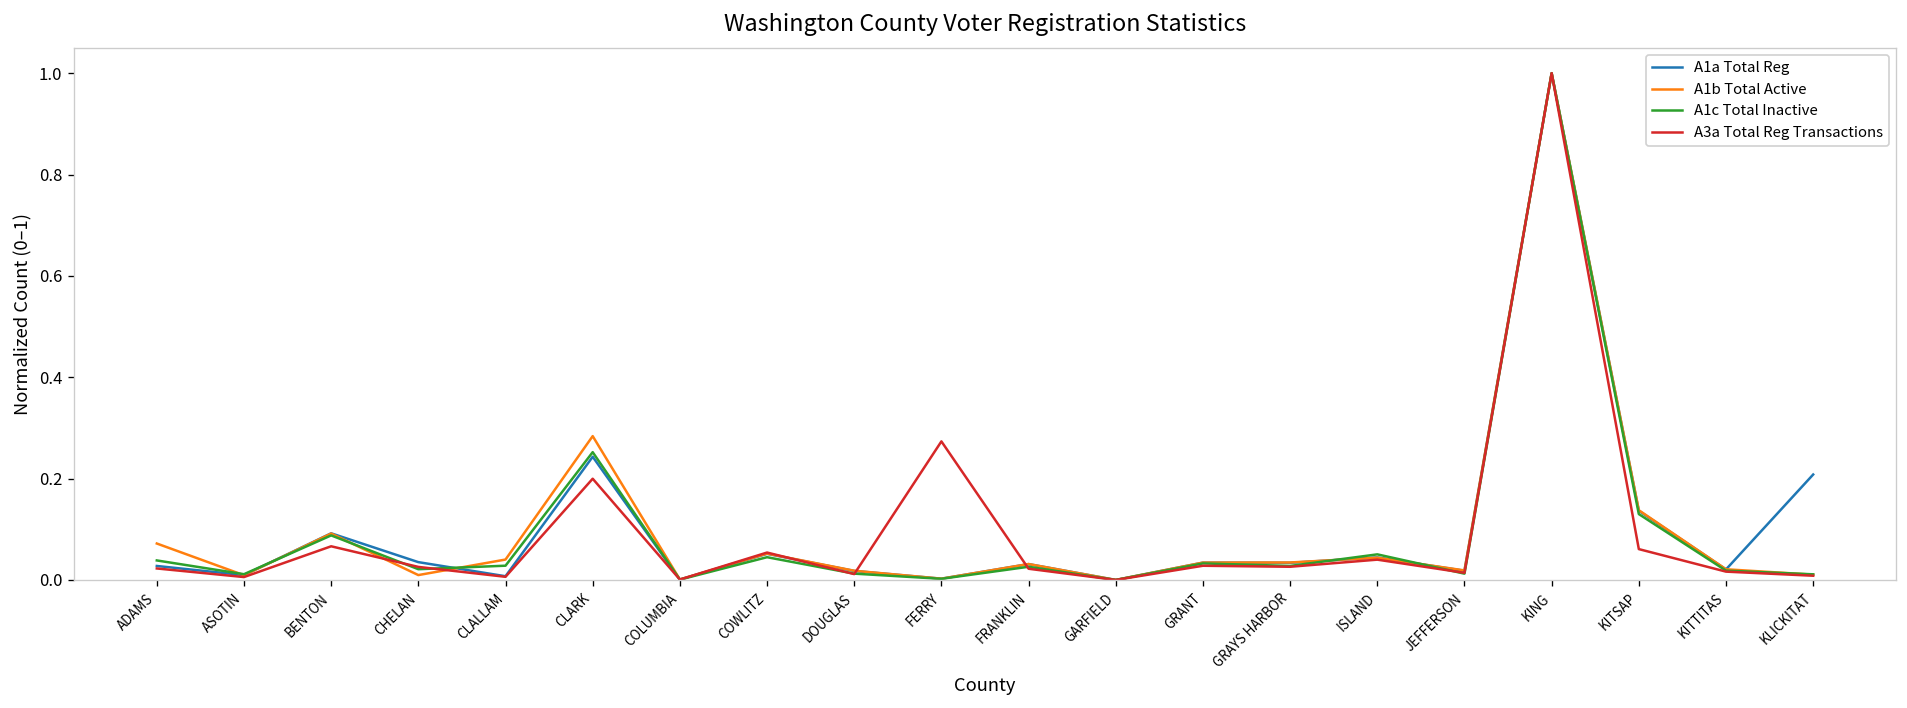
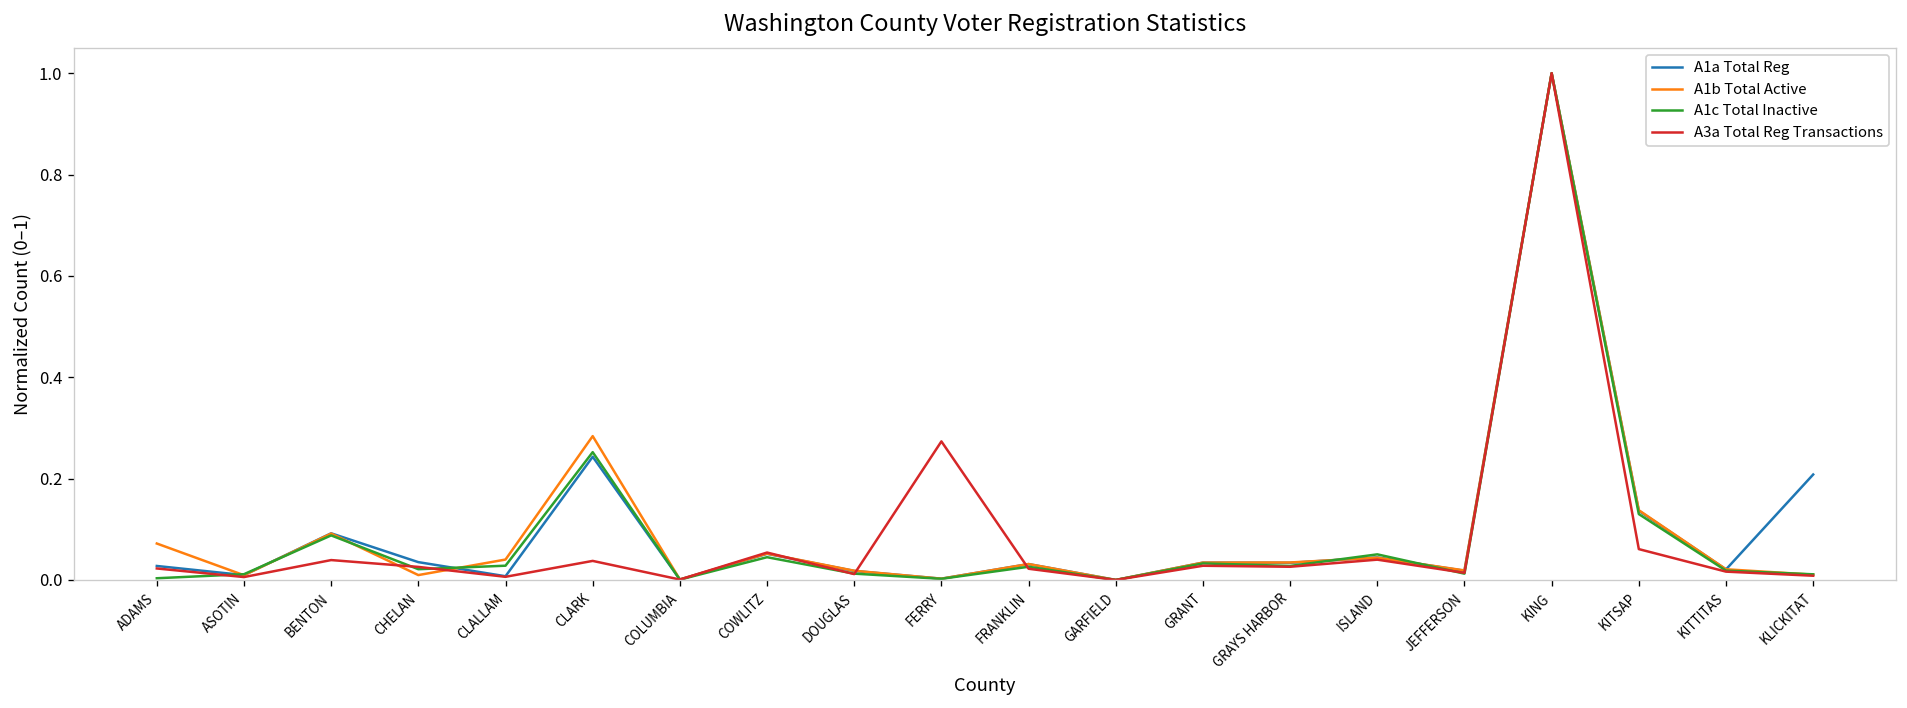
  {
    "A1a Total Reg": {
      "CHELAN": 0.04,
      "CLARK": 0.24,
      "KLICKITAT": 0.21
    },
    "A1b Total Active": {
      "ADAMS": 0.07,
      "CHELAN": 0.01,
      "CLALLAM": 0.04,
      "CLARK": 0.28
    },
    "A1c Total Inactive": {
-     "ADAMS": 0.04,
+     "ADAMS": 0.00,
      "CLALLAM": 0.03,
      "CLARK": 0.25,
      "COWLITZ": 0.04,
      "KITSAP": 0.13
    },
    "A3a Total Reg Transactions": {
-     "BENTON": 0.07,
-     "CLARK": 0.20,
+     "BENTON": 0.04,
+     "CLARK": 0.04,
      "FERRY": 0.27,
      "KITSAP": 0.06
    }
  }
